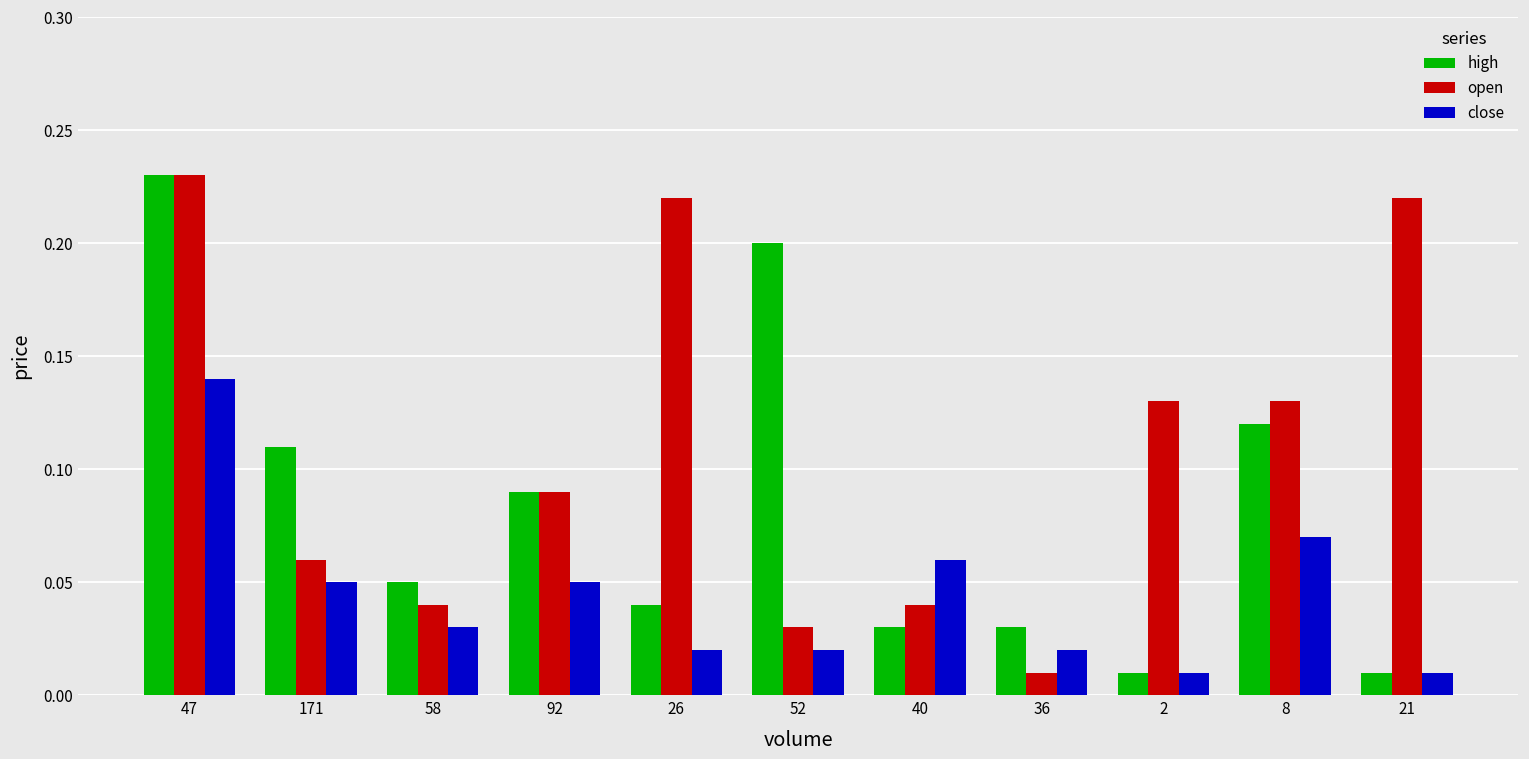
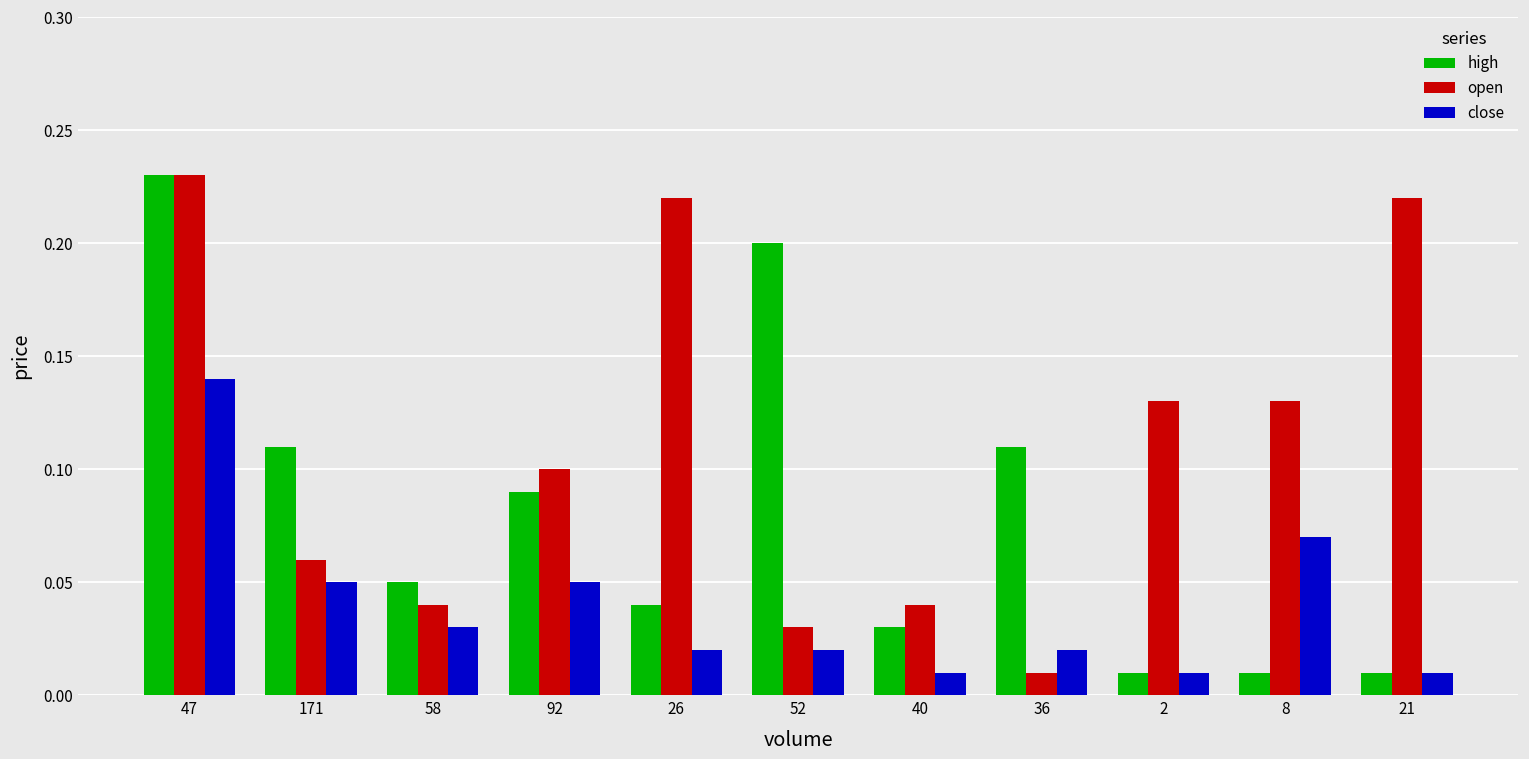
  {
    "high": {
      "47": 0.23,
      "171": 0.11,
      "58": 0.05,
      "92": 0.09,
      "26": 0.04,
      "52": 0.20,
      "40": 0.03,
-     "36": 0.03,
+     "36": 0.11,
      "2": 0.01,
-     "8": 0.12,
+     "8": 0.01,
      "21": 0.01
    },
    "open": {
      "47": 0.23,
      "171": 0.06,
      "58": 0.04,
-     "92": 0.09,
+     "92": 0.10,
      "26": 0.22,
      "52": 0.03,
      "40": 0.04,
      "36": 0.01,
      "2": 0.13,
      "8": 0.13,
      "21": 0.22
    },
    "close": {
      "47": 0.14,
      "171": 0.05,
      "58": 0.03,
      "92": 0.05,
      "26": 0.02,
      "52": 0.02,
-     "40": 0.06,
+     "40": 0.01,
      "36": 0.02,
      "2": 0.01,
      "8": 0.07,
      "21": 0.01
    }
  }
